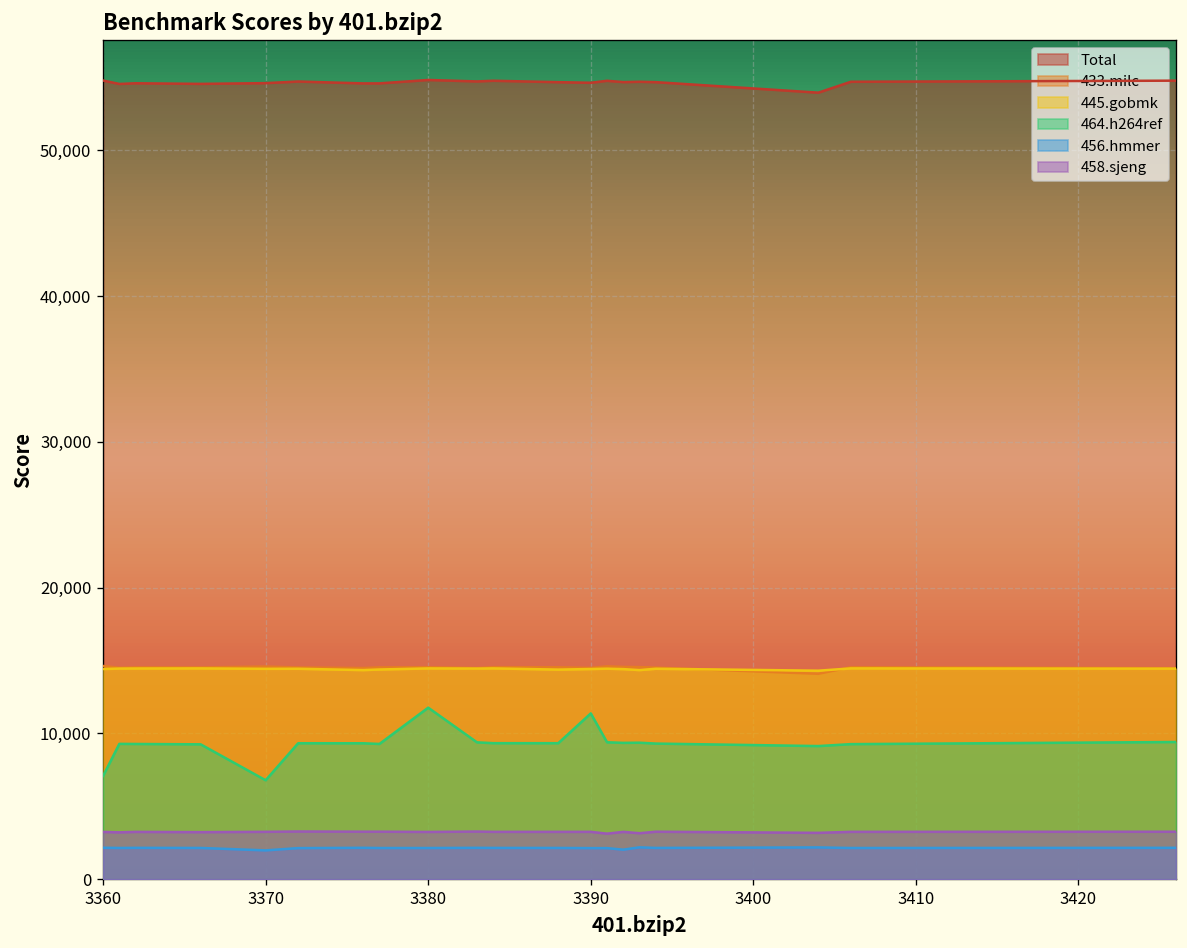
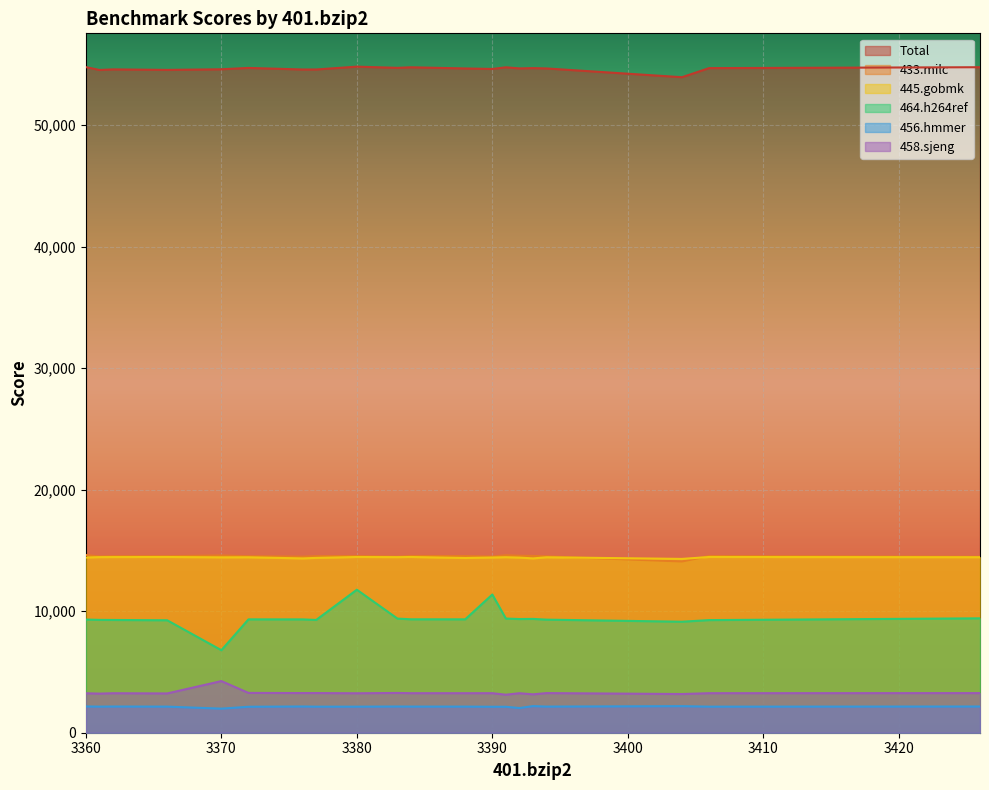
  {
    "464.h264ref": {
-     "3360": "7,100",
+     "3360": "9,300",
      "3370": "6,800",
      "3380": "11,800",
      "3390": "11,400"
    },
    "456.hmmer": {
      "3360": "2,200",
      "3370": "2,000",
      "3380": "2,100",
      "3390": "2,100"
    },
    "458.sjeng": {
      "3360": "3,200",
-     "3370": "3,300",
+     "3370": "4,300",
      "3380": "3,200",
      "3390": "3,300"
    }
  }
